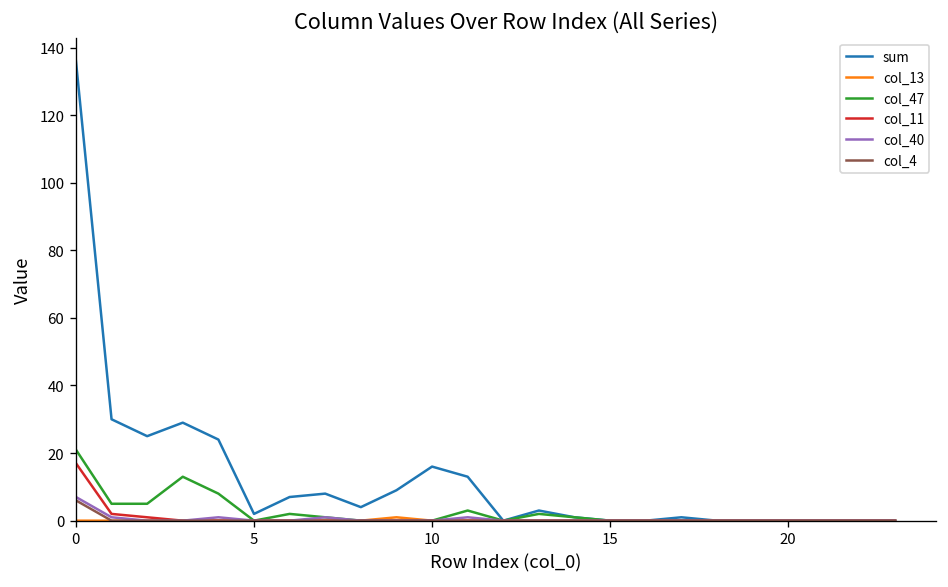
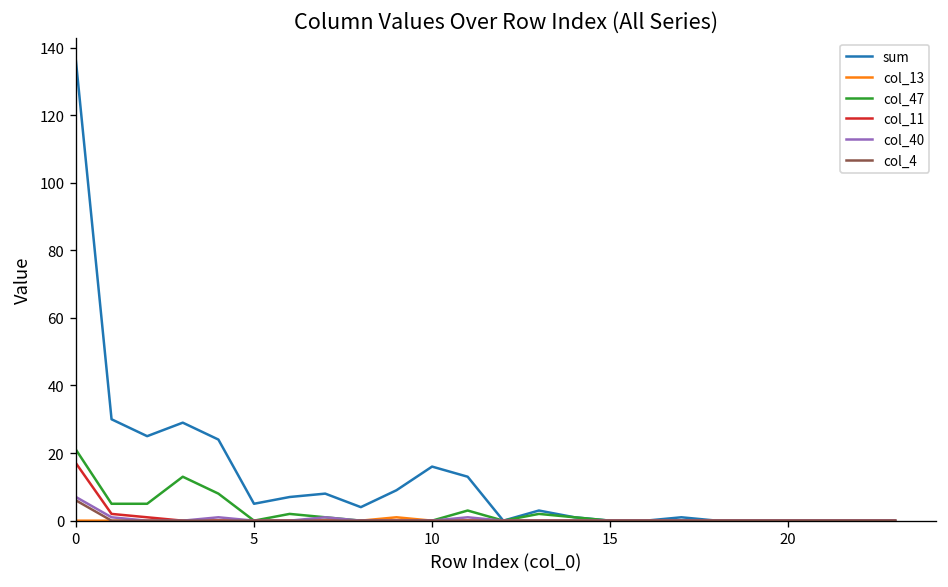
  {
    "sum": {
      "0": 136,
-     "5": 2,
+     "5": 5,
      "10": 16
    },
    "col_13": {
      "0": 0
    },
    "col_47": {
      "0": 21
    },
    "col_11": {
      "0": 17
    },
    "col_40": {
      "0": 7
    },
    "col_4": {
      "0": 6
    }
  }
